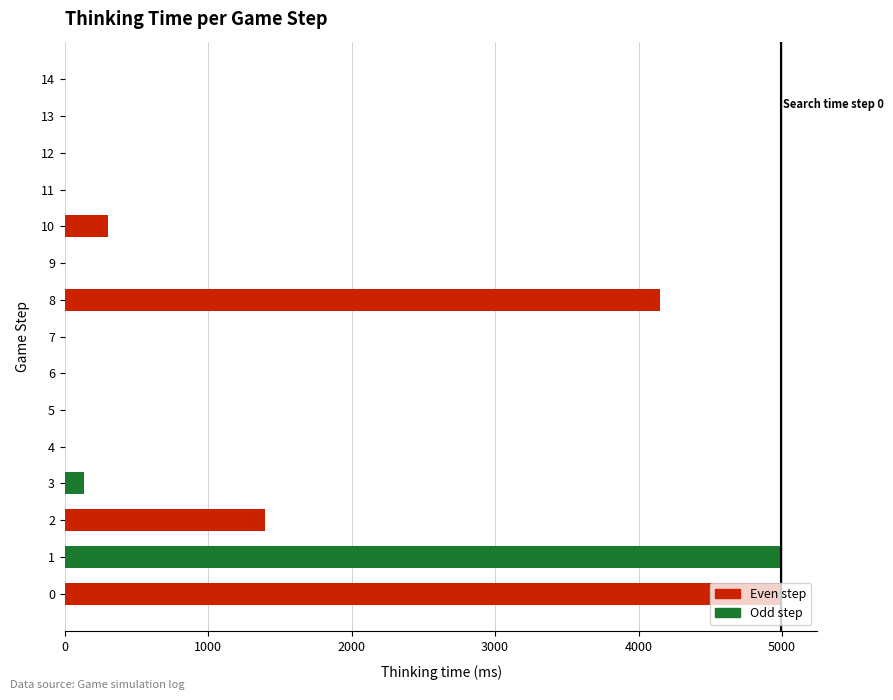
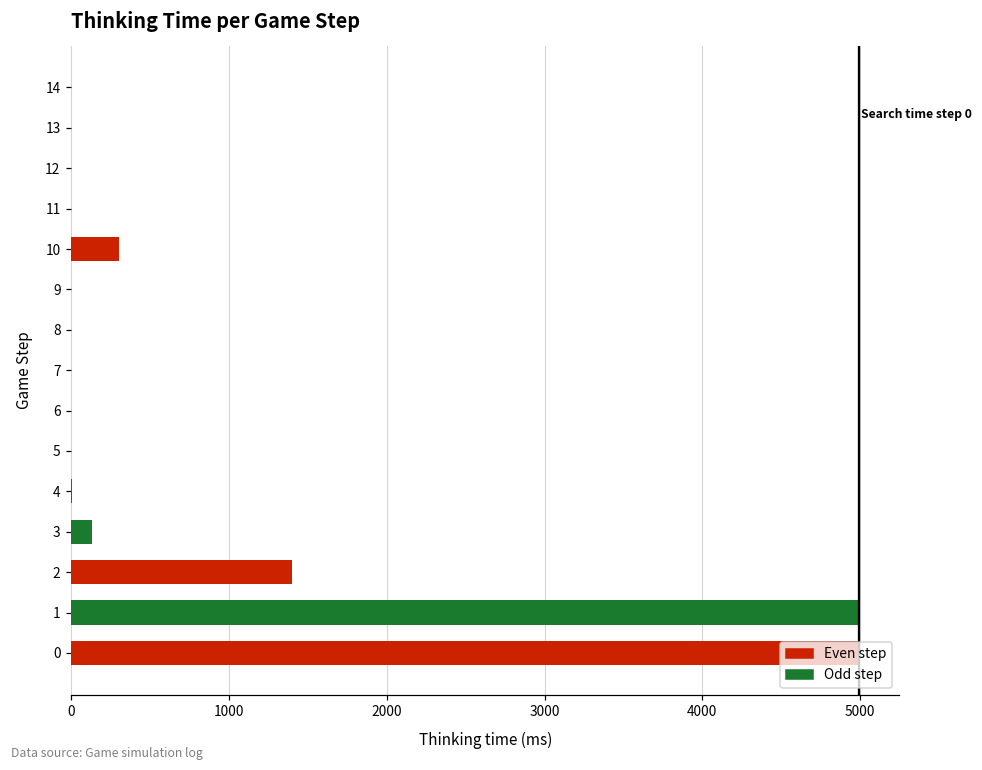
  {
    "14": 0,
    "13": 0,
    "10": 300,
-   "8": 4150,
+   "8": 0,
    "3": 130,
    "2": 1400,
    "1": 5000
  }
